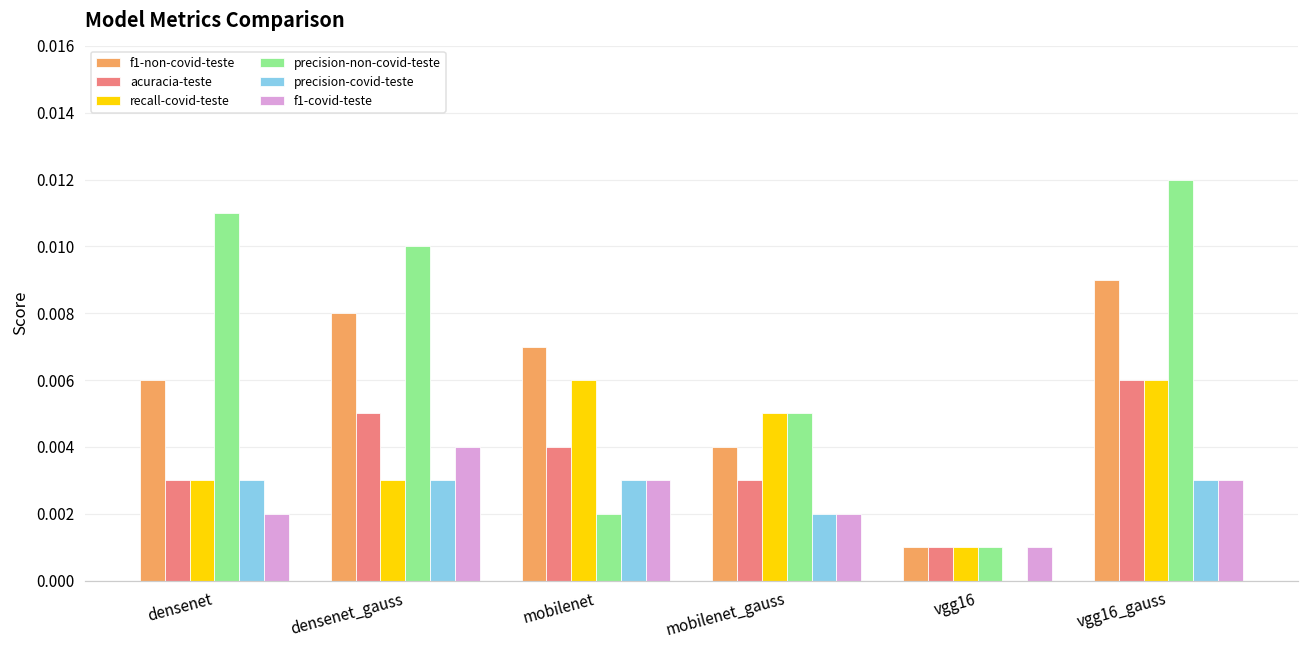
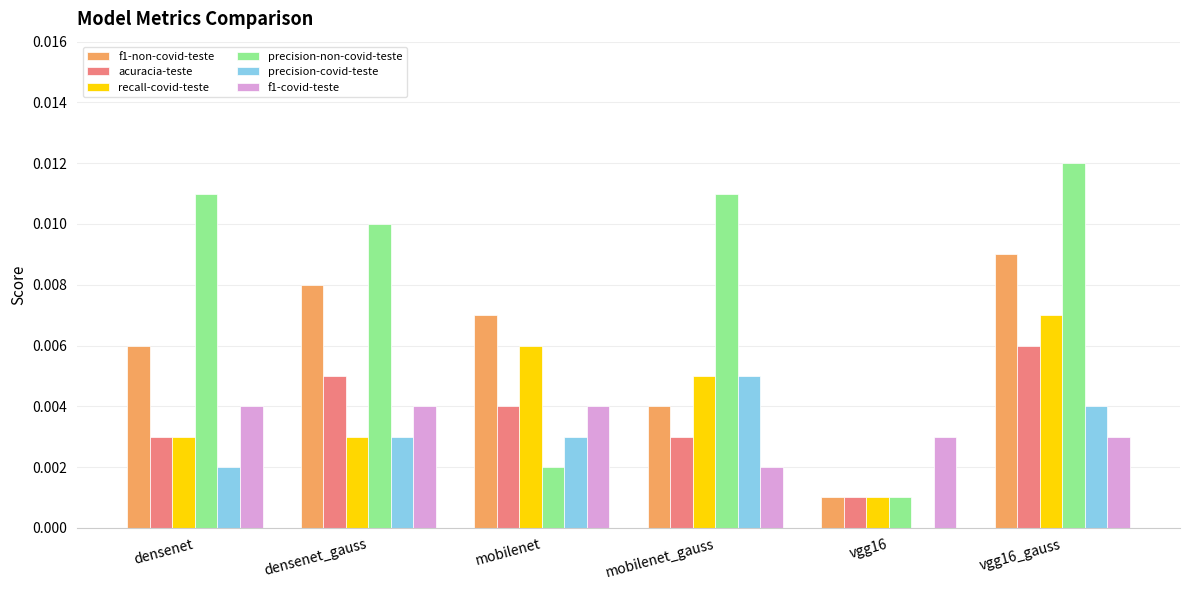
  {
    "recall-covid-teste": {
      "densenet": 0.003,
      "densenet_gauss": 0.003,
      "mobilenet": 0.006,
      "mobilenet_gauss": 0.005,
      "vgg16": 0.001,
-     "vgg16_gauss": 0.006
+     "vgg16_gauss": 0.007
    },
    "precision-non-covid-teste": {
      "densenet": 0.011,
      "densenet_gauss": 0.010,
      "mobilenet": 0.002,
-     "mobilenet_gauss": 0.005,
+     "mobilenet_gauss": 0.011,
      "vgg16": 0.001,
      "vgg16_gauss": 0.012
    },
    "precision-covid-teste": {
-     "densenet": 0.003,
+     "densenet": 0.002,
      "densenet_gauss": 0.003,
      "mobilenet": 0.003,
-     "mobilenet_gauss": 0.002,
+     "mobilenet_gauss": 0.005,
      "vgg16": 0.000,
-     "vgg16_gauss": 0.003
+     "vgg16_gauss": 0.004
    },
    "f1-covid-teste": {
-     "densenet": 0.002,
+     "densenet": 0.004,
      "densenet_gauss": 0.004,
-     "mobilenet": 0.003,
+     "mobilenet": 0.004,
      "mobilenet_gauss": 0.002,
-     "vgg16": 0.001,
+     "vgg16": 0.003,
      "vgg16_gauss": 0.003
    }
  }
